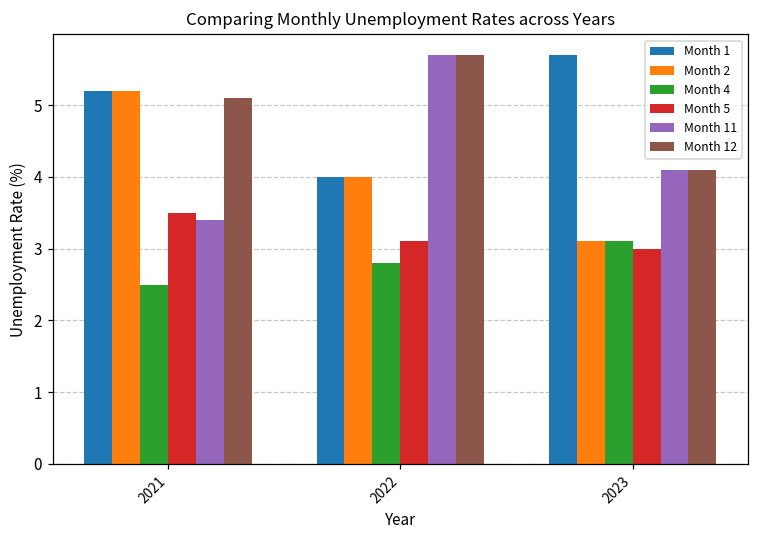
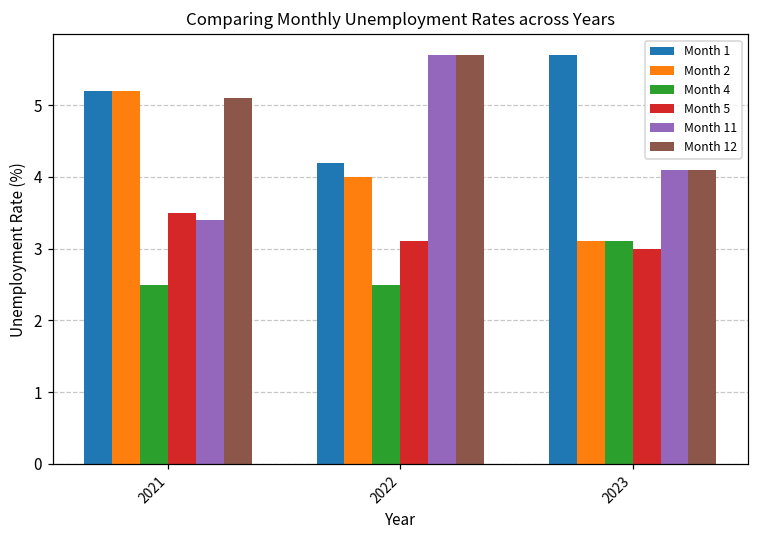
  {
    "Month 1": {
      "2021": 5.2,
-     "2022": 4.0,
+     "2022": 4.2,
      "2023": 5.7
    },
    "Month 2": {
      "2021": 5.2,
      "2022": 4.0,
      "2023": 3.1
    },
    "Month 4": {
      "2021": 2.5,
-     "2022": 2.8,
+     "2022": 2.5,
      "2023": 3.1
    },
    "Month 5": {
      "2021": 3.5,
      "2022": 3.1,
      "2023": 3.0
    },
    "Month 11": {
      "2021": 3.4,
      "2022": 5.7,
      "2023": 4.1
    },
    "Month 12": {
      "2021": 5.1,
      "2022": 5.7,
      "2023": 4.1
    }
  }
